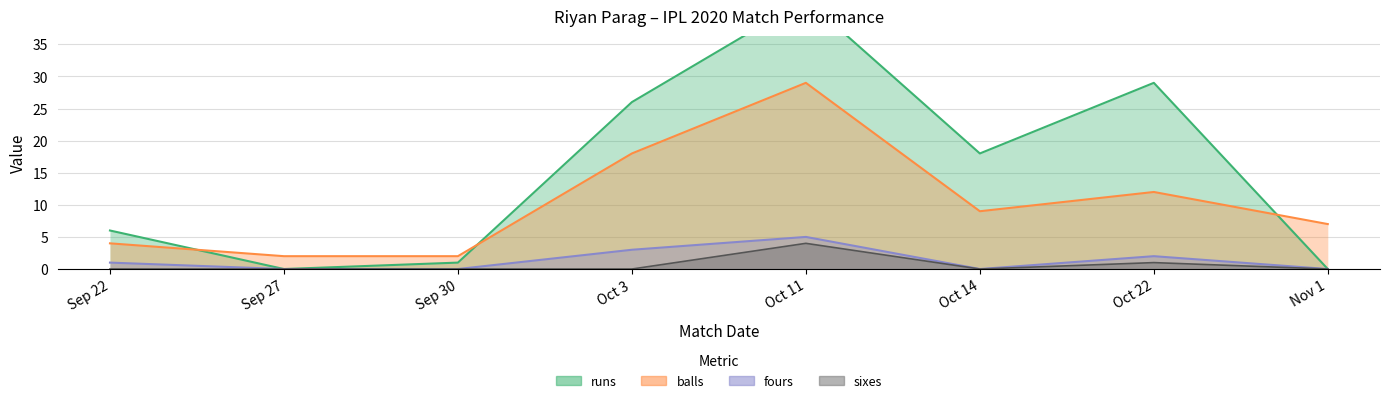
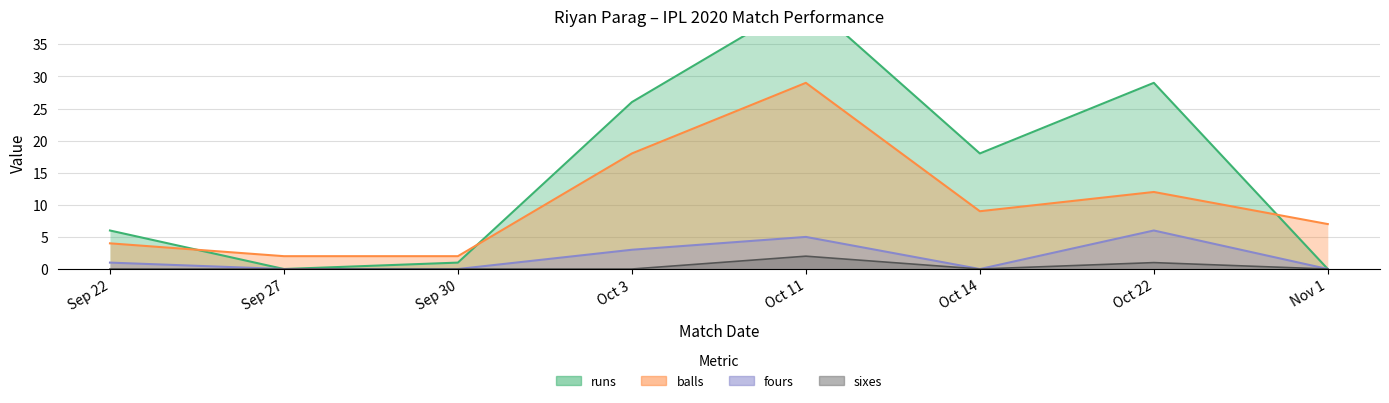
  {
    "runs": {
      "Sep 22": 6,
      "Sep 30": 1,
      "Oct 3": 26,
      "Oct 14": 18,
      "Oct 22": 29
    },
    "balls": {
      "Sep 22": 4,
      "Sep 27": 2,
      "Sep 30": 2,
      "Oct 3": 18,
      "Oct 11": 29,
      "Oct 14": 9,
      "Oct 22": 12,
      "Nov 1": 7
    },
    "fours": {
      "Sep 22": 1,
      "Oct 3": 3,
      "Oct 11": 5,
-     "Oct 22": 2
+     "Oct 22": 6
    },
    "sixes": {
      "Sep 22": 0,
      "Oct 3": 0,
-     "Oct 11": 4,
+     "Oct 11": 2,
      "Oct 22": 1
    }
  }
